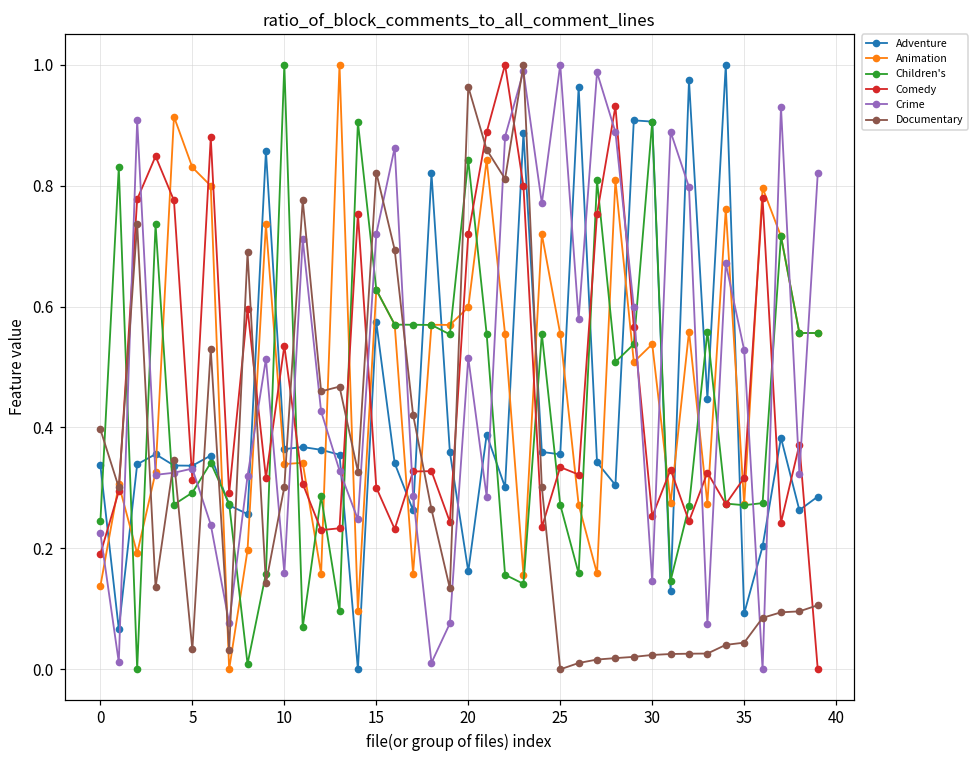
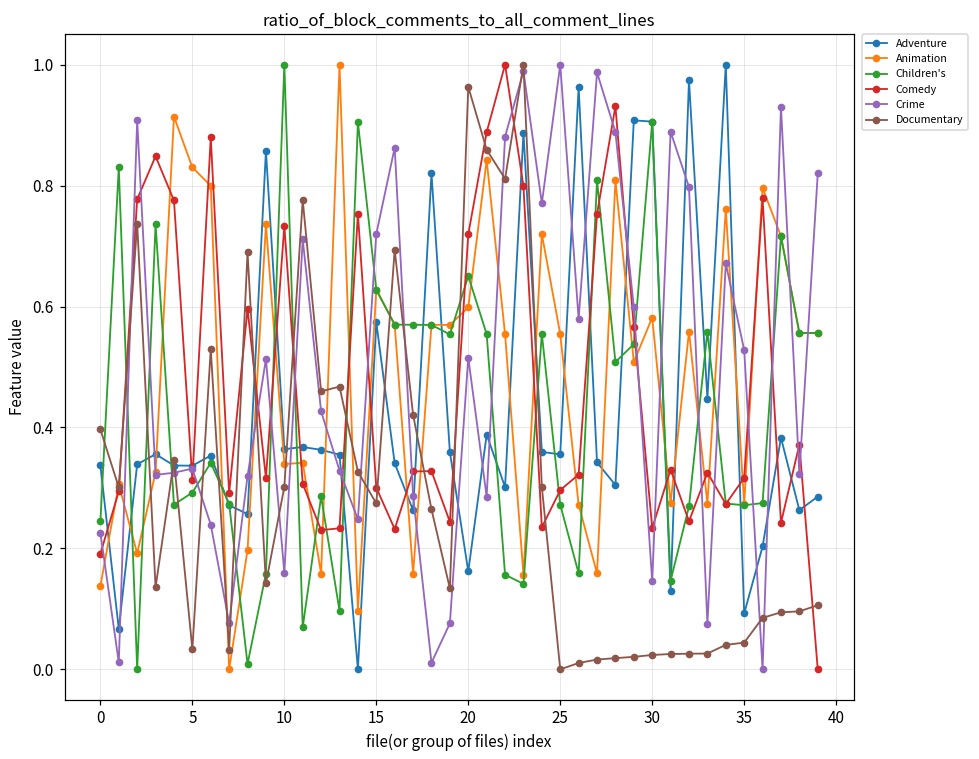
  {
    "Adventure": {
      "0": 0.34,
      "5": 0.34,
      "10": 0.36,
      "15": 0.57,
      "20": 0.16,
      "25": 0.36,
      "35": 0.09
    },
    "Animation": {
      "0": 0.14,
      "5": 0.83,
      "10": 0.34,
      "20": 0.60,
      "25": 0.55,
-     "30": 0.54
+     "30": 0.58
    },
    "Children's": {
      "0": 0.24,
      "5": 0.29,
      "10": 1.00,
-     "20": 0.84,
+     "20": 0.65,
      "25": 0.27
    },
    "Comedy": {
      "0": 0.19,
      "5": 0.31,
-     "10": 0.54,
+     "10": 0.73,
      "15": 0.30,
      "20": 0.72,
-     "25": 0.33,
-     "30": 0.25,
+     "25": 0.30,
+     "30": 0.23,
      "35": 0.32
    },
    "Crime": {
      "0": 0.23,
      "5": 0.33,
      "10": 0.16,
      "15": 0.72,
      "20": 0.52,
      "25": 1.00,
      "30": 0.15,
      "35": 0.53
    },
    "Documentary": {
      "0": 0.40,
      "5": 0.03,
      "10": 0.30,
-     "15": 0.82,
+     "15": 0.27,
      "20": 0.96,
      "25": 0.00,
      "30": 0.02,
      "35": 0.04
    }
  }
